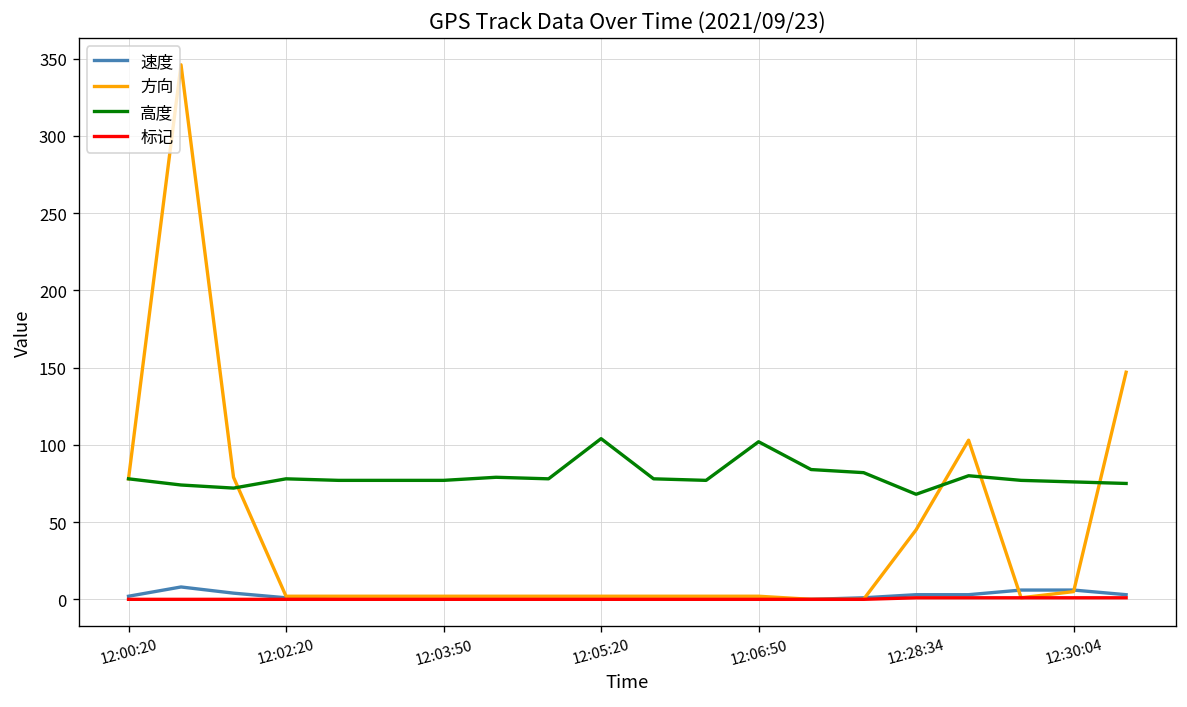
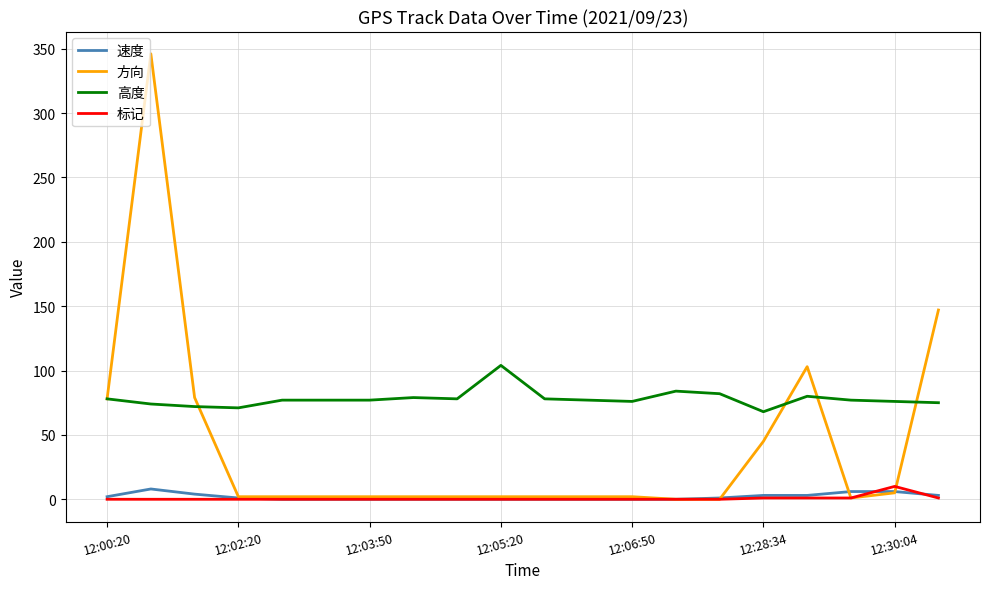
  {
    "速度": {
      "12:00:20": 2,
      "12:28:34": 3
    },
    "方向": {
      "12:03:50": 2,
      "12:05:20": 2,
      "12:06:50": 2,
      "12:28:34": 45
    },
    "高度": {
-     "12:02:20": 78,
+     "12:02:20": 71,
      "12:03:50": 77,
      "12:05:20": 104,
-     "12:06:50": 102,
+     "12:06:50": 76,
      "12:28:34": 68,
      "12:30:04": 76
    },
    "标记": {
      "12:00:20": 0,
      "12:28:34": 1,
-     "12:30:04": 1
+     "12:30:04": 10
    }
  }
